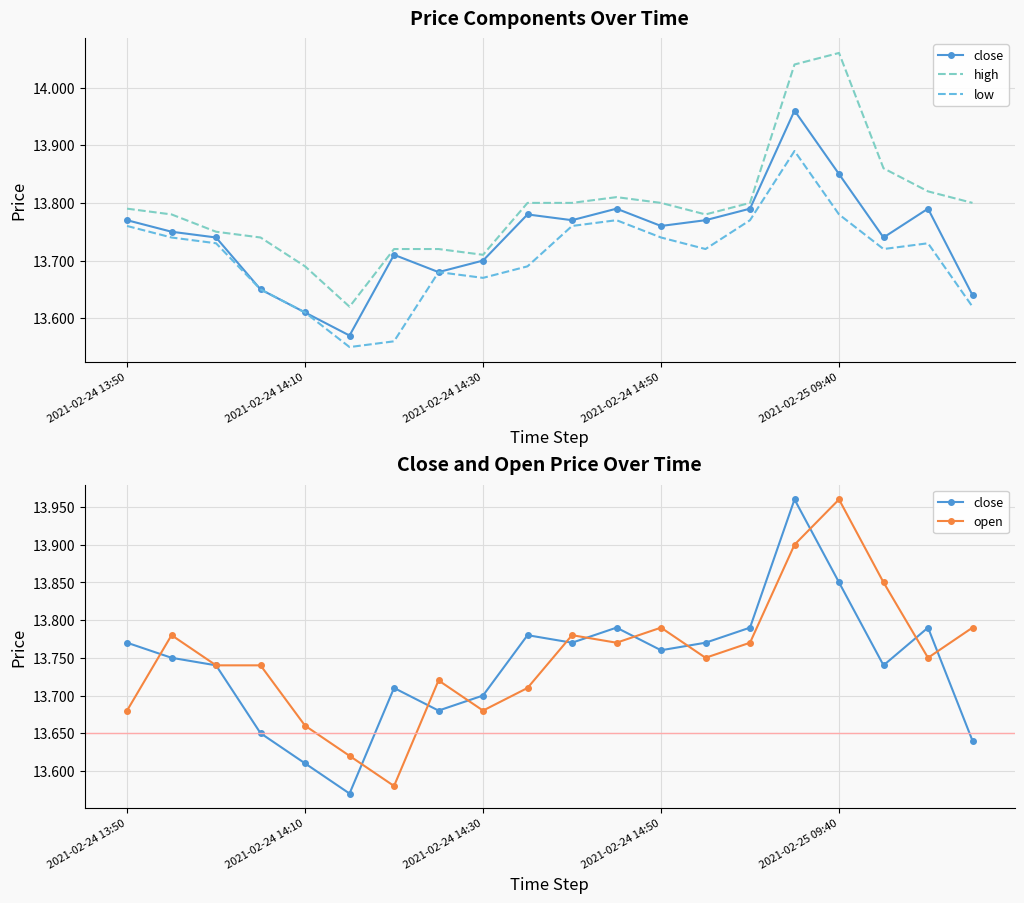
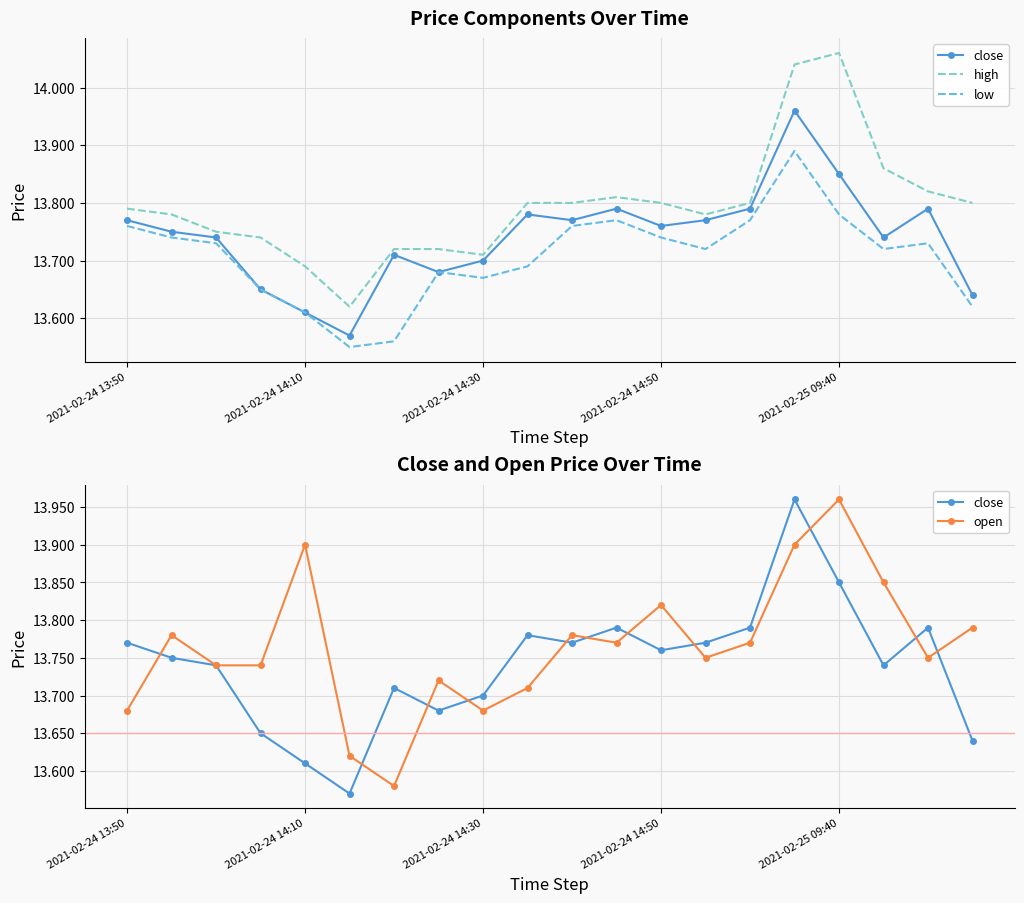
  {
    "Close and Open Price Over Time": {
      "close": {
        "2021-02-24 13:50": 13.77,
        "2021-02-24 14:10": 13.61,
        "2021-02-24 14:30": 13.70,
        "2021-02-24 14:50": 13.76,
        "2021-02-25 09:40": 13.85
      },
      "open": {
        "2021-02-24 13:50": 13.68,
-       "2021-02-24 14:10": 13.66,
+       "2021-02-24 14:10": 13.90,
        "2021-02-24 14:30": 13.68,
-       "2021-02-24 14:50": 13.79,
+       "2021-02-24 14:50": 13.82,
        "2021-02-25 09:40": 13.96
      }
    }
  }
